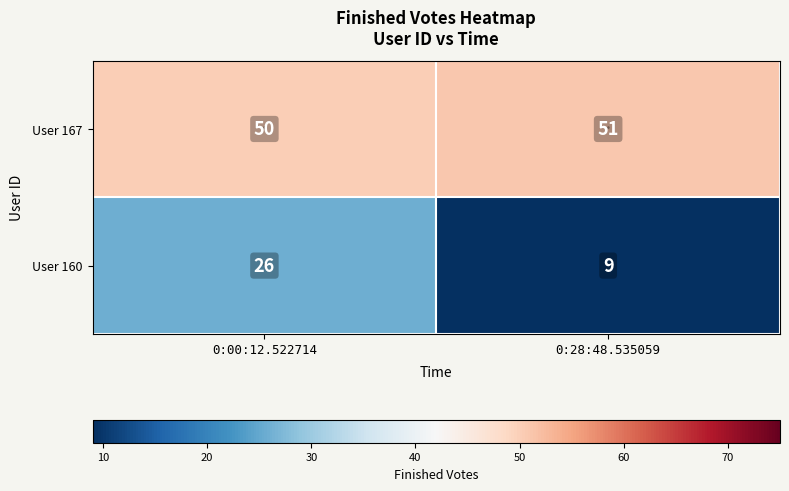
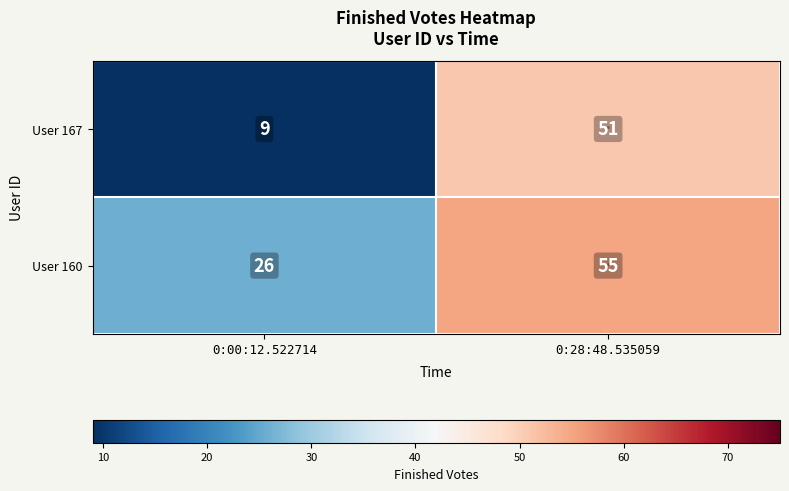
  {
    "User 167": {
-     "0:00:12.522714": 50
+     "0:00:12.522714": 9
    },
    "User 160": {
-     "0:28:48.535059": 9
+     "0:28:48.535059": 55
    }
  }
